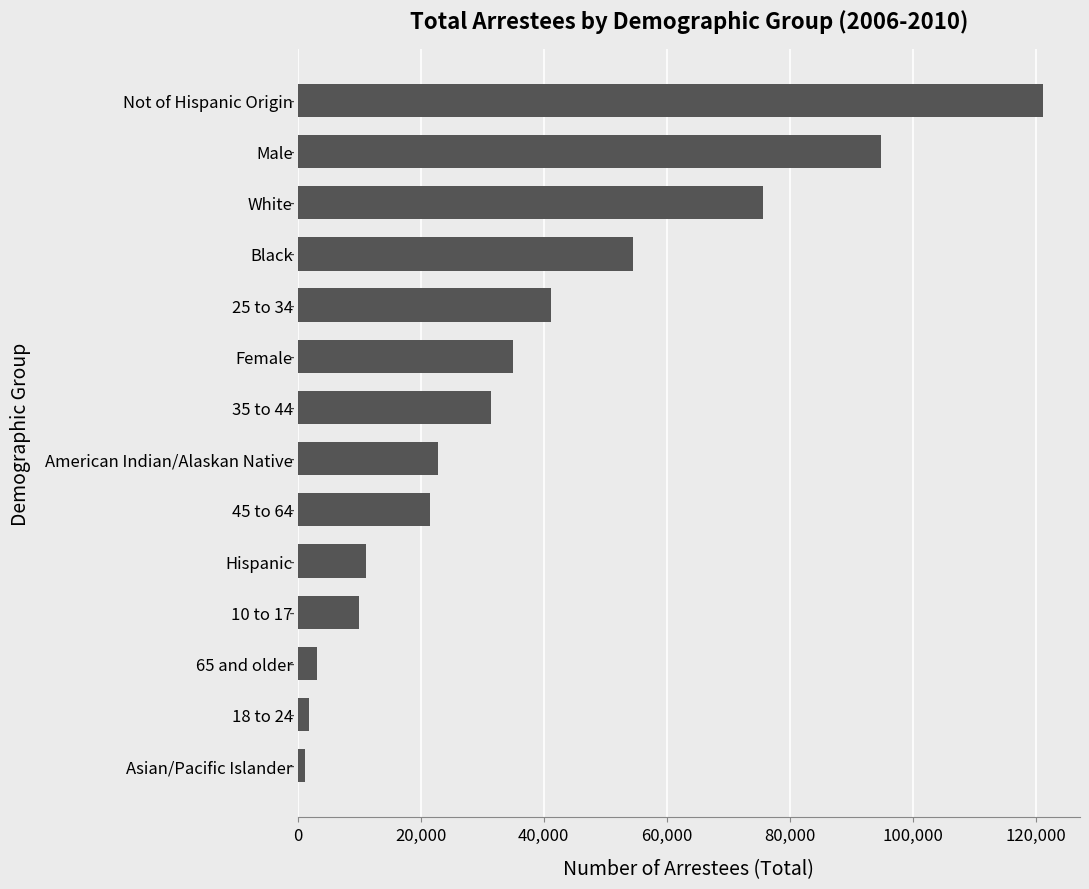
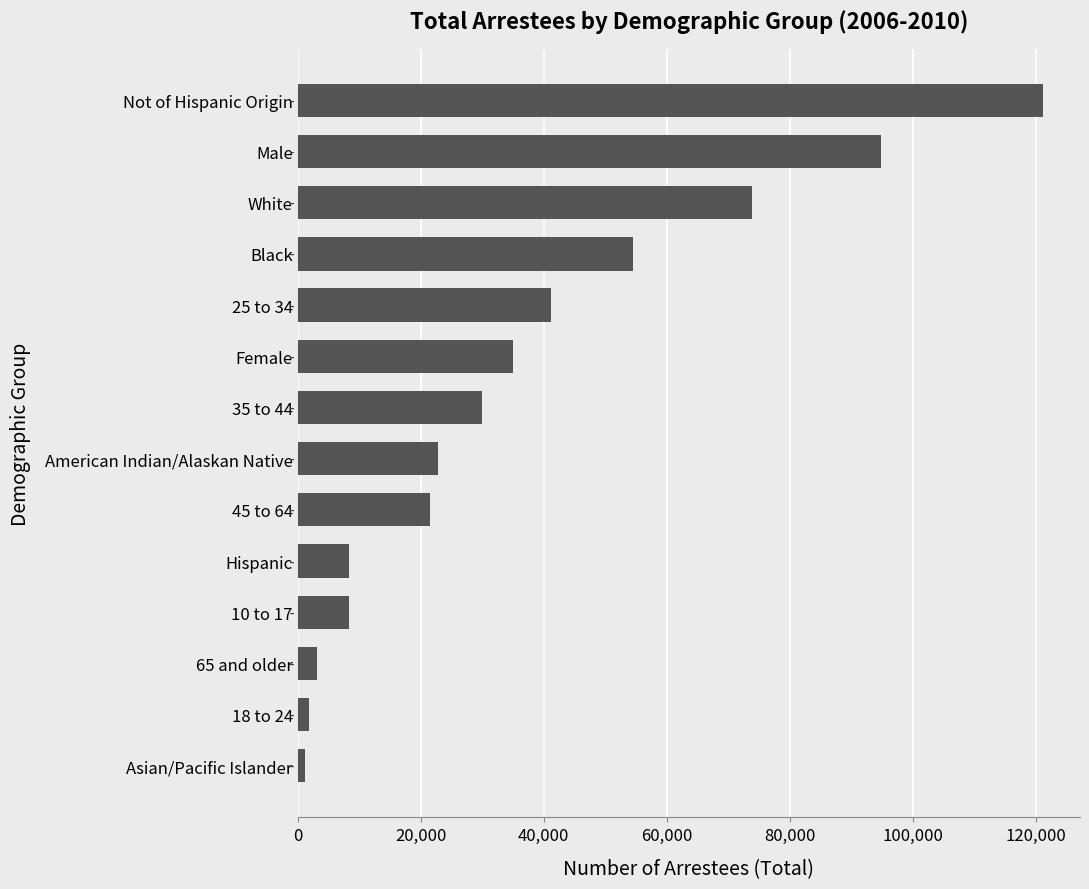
  {
    "Not of Hispanic Origin": "121,000",
    "Male": "95,000",
-   "White": "76,000",
+   "White": "74,000",
    "Black": "55,000",
    "25 to 34": "41,000",
    "Female": "35,000",
-   "35 to 44": "31,000",
+   "35 to 44": "30,000",
    "American Indian/Alaskan Native": "23,000",
    "45 to 64": "22,000",
-   "Hispanic": "11,000",
-   "10 to 17": "10,000",
+   "Hispanic": "8,000",
+   "10 to 17": "8,000",
    "65 and older": "3,000",
    "18 to 24": "2,000",
    "Asian/Pacific Islander": "1,000"
  }
